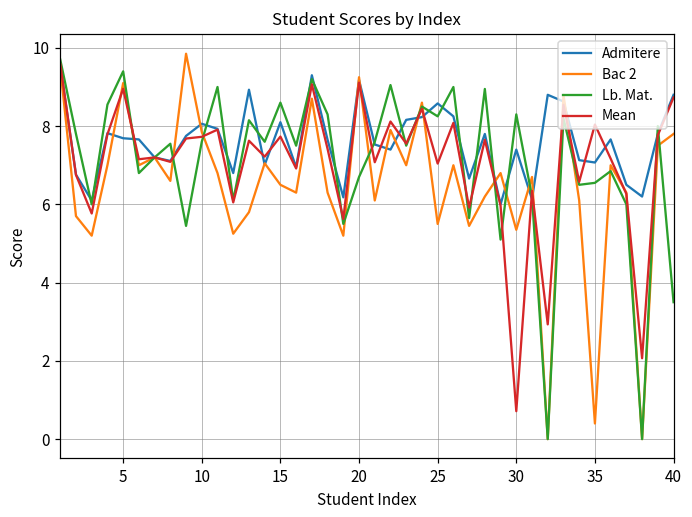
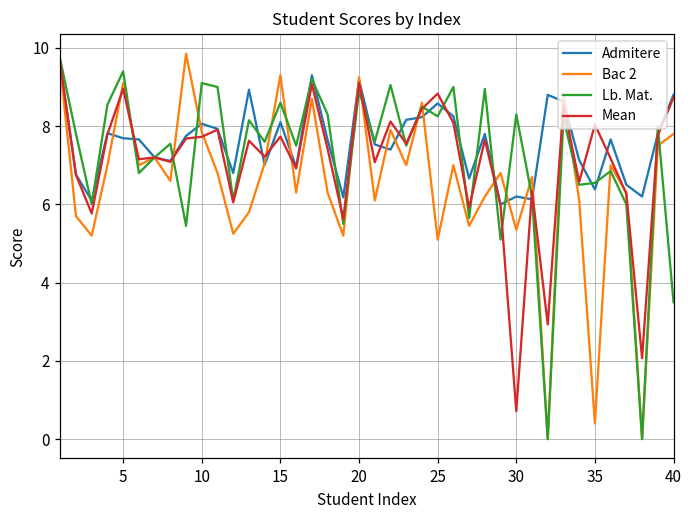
  {
    "Admitere": {
      "5": 7.7,
      "10": 8.1,
      "15": 8.1,
      "25": 8.6,
-     "30": 7.4,
-     "35": 7.1
+     "30": 6.2,
+     "35": 6.4
    },
    "Bac 2": {
      "5": 9.1,
      "10": 7.9,
-     "15": 6.5,
-     "25": 5.5,
+     "15": 9.3,
+     "25": 5.1,
      "30": 5.4,
      "35": 0.4,
      "40": 7.8
    },
    "Lb. Mat.": {
      "5": 9.4,
-     "10": 7.6,
+     "10": 9.1,
      "15": 8.6,
-     "20": 6.7,
+     "20": 8.9,
      "25": 8.3,
      "30": 8.3,
      "35": 6.6,
      "40": 3.5
    },
    "Mean": {
      "5": 9.0,
      "10": 7.7,
      "15": 7.7,
-     "25": 7.0,
+     "25": 8.8,
      "30": 0.7
    }
  }
